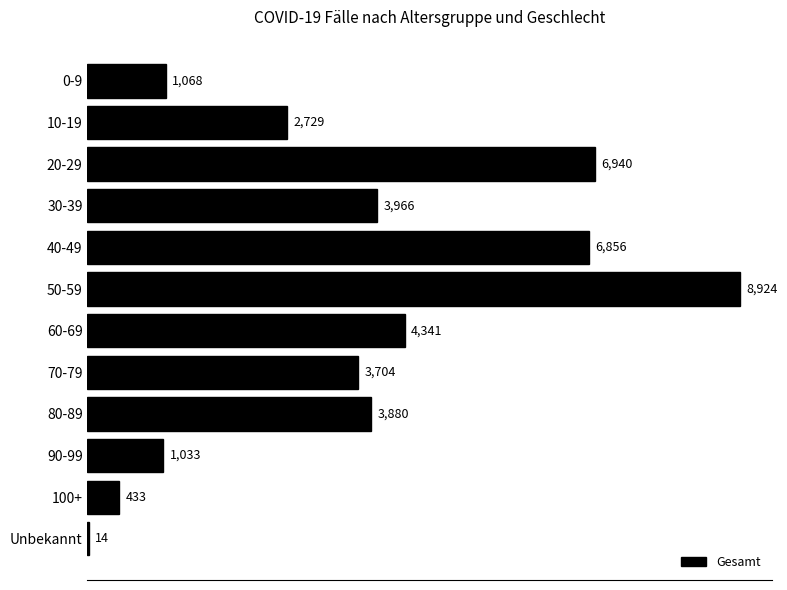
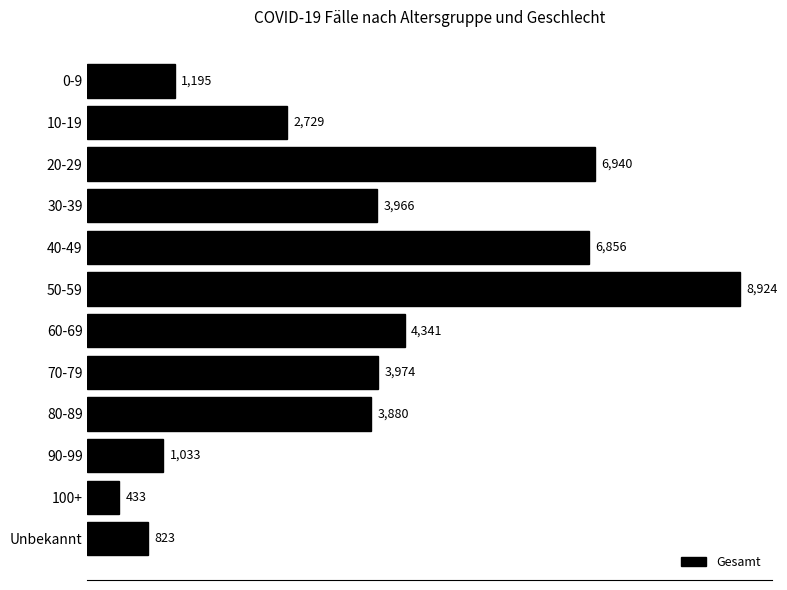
  {
-   "0-9": "1,068",
+   "0-9": "1,195",
    "10-19": "2,729",
    "20-29": "6,940",
    "30-39": "3,966",
    "40-49": "6,856",
    "50-59": "8,924",
    "60-69": "4,341",
-   "70-79": "3,704",
+   "70-79": "3,974",
    "80-89": "3,880",
    "90-99": "1,033",
    "100+": "433",
-   "Unbekannt": "14"
+   "Unbekannt": "823"
  }
